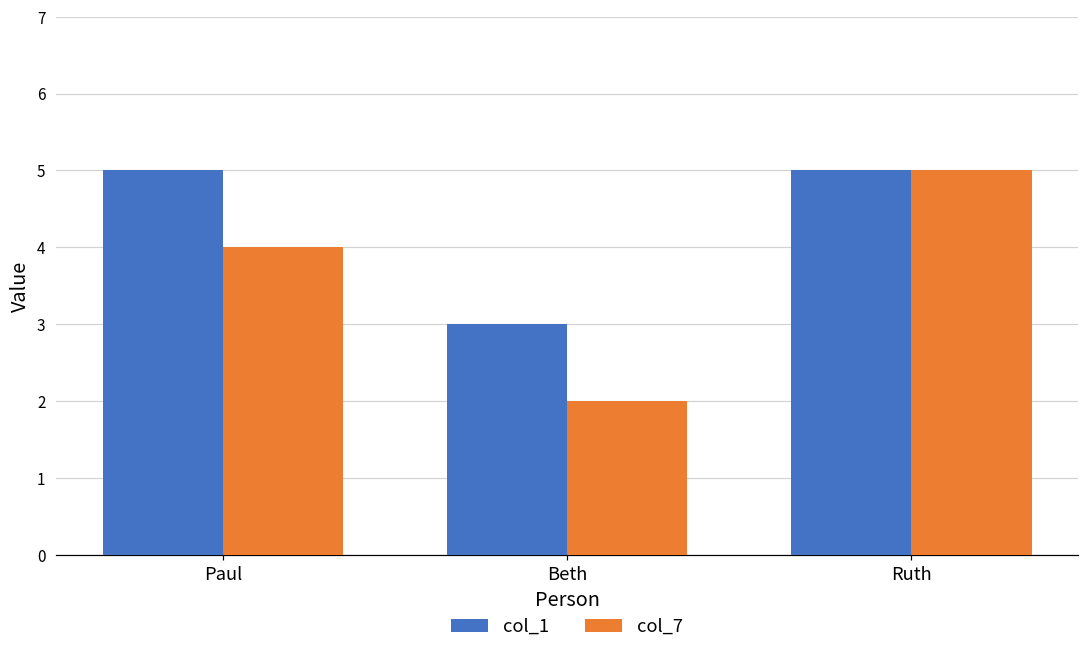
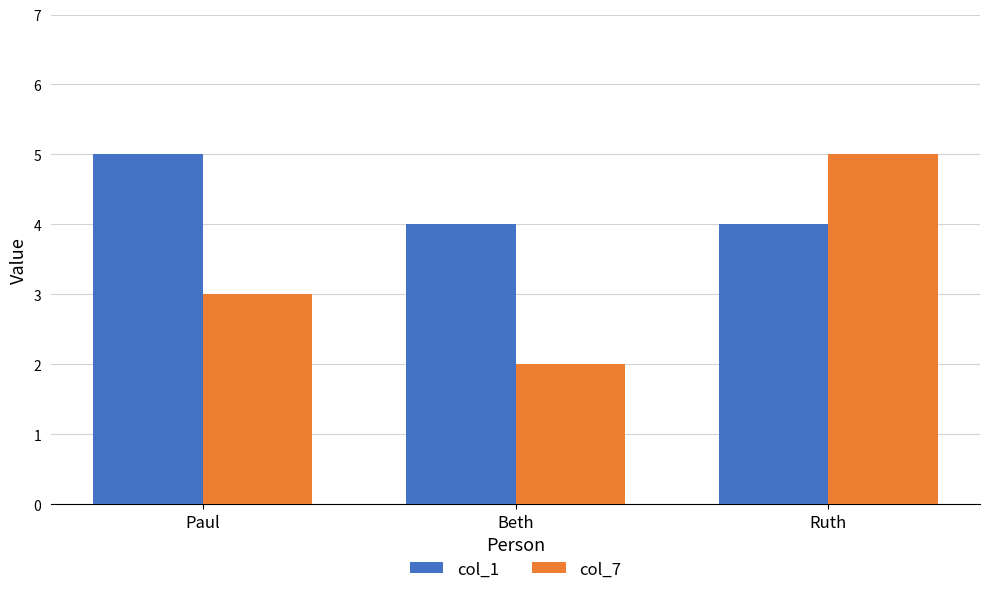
  {
    "col_1": {
      "Paul": 5,
-     "Beth": 3,
-     "Ruth": 5
+     "Beth": 4,
+     "Ruth": 4
    },
    "col_7": {
-     "Paul": 4,
+     "Paul": 3,
      "Beth": 2,
      "Ruth": 5
    }
  }
